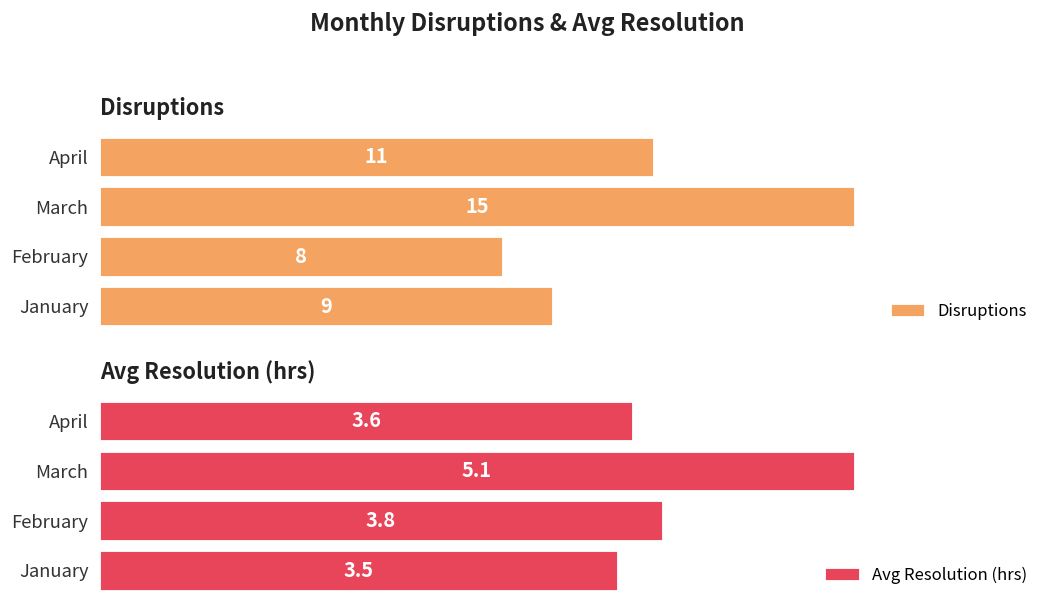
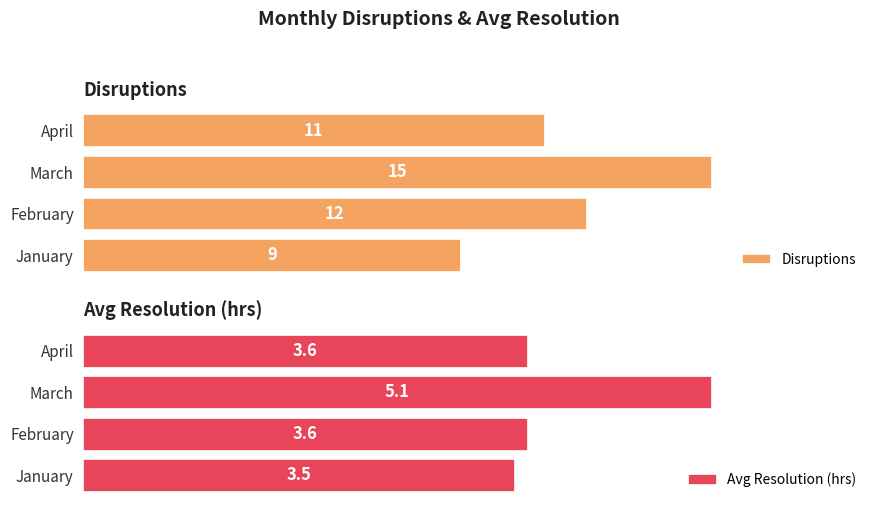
  {
    "Disruptions": {
      "April": 11,
      "March": 15,
-     "February": 8,
+     "February": 12,
      "January": 9
    },
    "Avg Resolution (hrs)": {
      "April": 3.6,
      "March": 5.1,
-     "February": 3.8,
+     "February": 3.6,
      "January": 3.5
    }
  }
